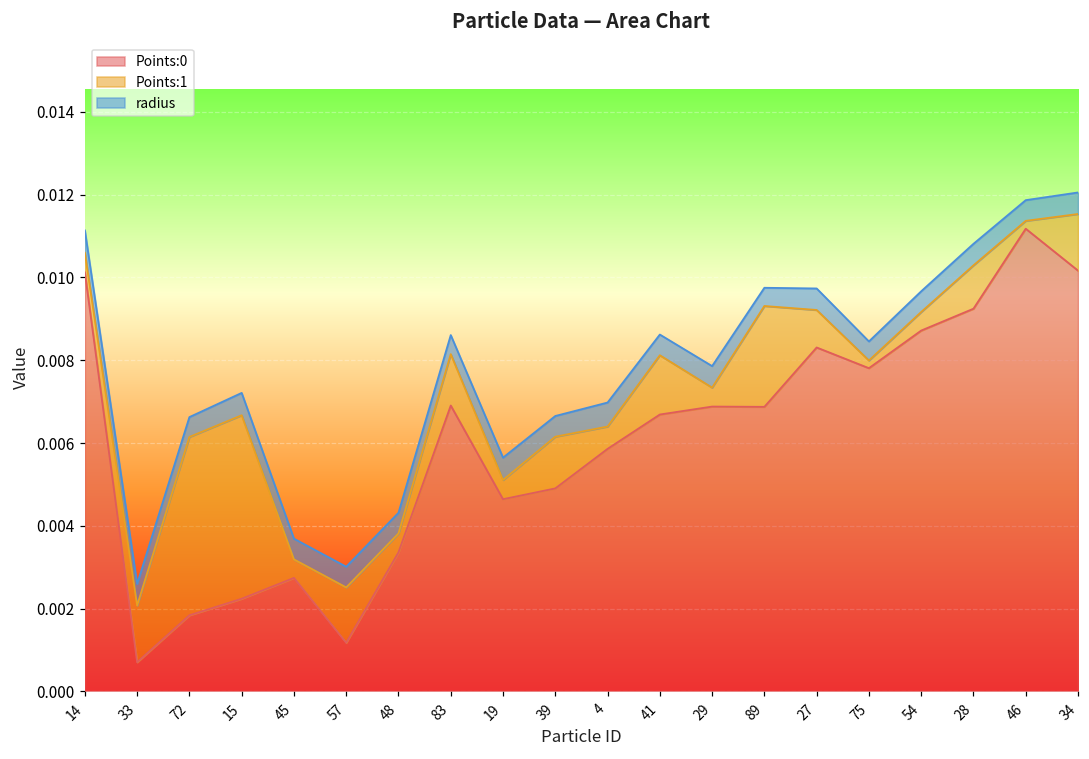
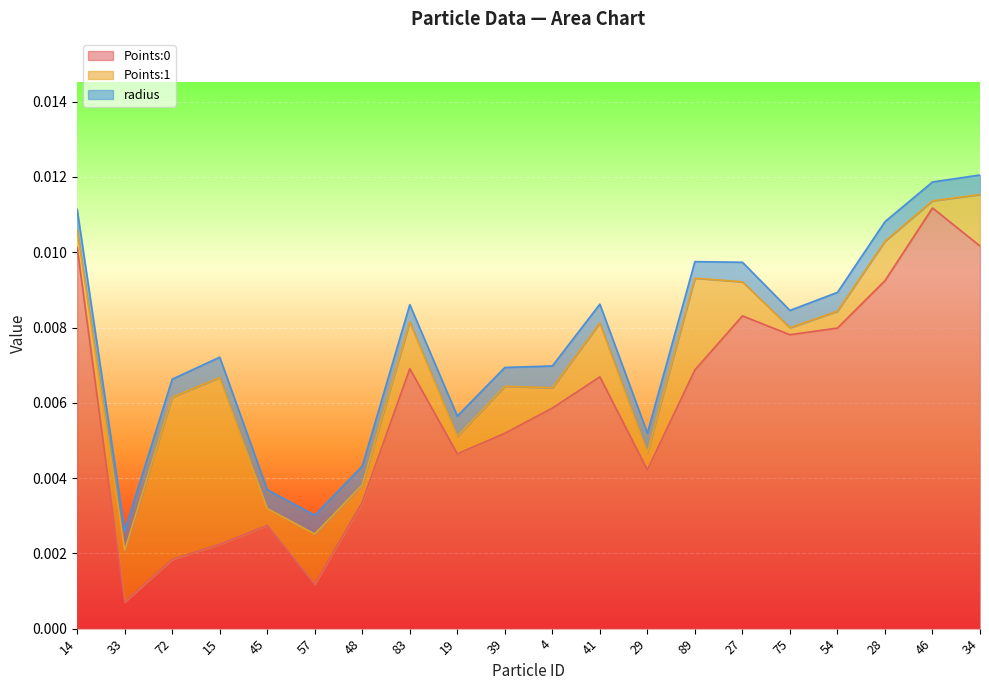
  {
    "Points:0": {
      "14": 0.0101,
      "33": 0.0007,
      "72": 0.0018,
      "15": 0.0022,
      "45": 0.0027,
      "57": 0.0012,
      "48": 0.0034,
      "83": 0.0069,
      "19": 0.0046,
-     "39": 0.0049,
+     "39": 0.0052,
      "4": 0.0059,
      "41": 0.0067,
-     "29": 0.0069,
+     "29": 0.0042,
      "89": 0.0069,
      "27": 0.0083,
      "75": 0.0078,
-     "54": 0.0087,
+     "54": 0.0080,
      "28": 0.0092,
      "46": 0.0112,
      "34": 0.0102
    },
    "Points:1": {
      "14": 0.0005,
      "33": 0.0014,
      "72": 0.0043,
      "15": 0.0044,
      "45": 0.0004,
      "57": 0.0013,
      "48": 0.0005,
      "83": 0.0012,
      "19": 0.0005,
      "39": 0.0012,
      "4": 0.0005,
      "41": 0.0014,
      "29": 0.0005,
      "89": 0.0024,
      "27": 0.0009,
      "75": 0.0002,
      "54": 0.0004,
      "28": 0.0010,
      "46": 0.0002,
      "34": 0.0014
    },
    "radius": {
      "14": 0.0005,
      "33": 0.0005,
      "72": 0.0005,
      "15": 0.0005,
      "45": 0.0005,
      "57": 0.0005,
      "48": 0.0005,
      "83": 0.0005,
      "19": 0.0005,
      "39": 0.0005,
      "4": 0.0006,
      "41": 0.0005,
      "29": 0.0005,
      "89": 0.0004,
      "27": 0.0005,
      "75": 0.0005,
      "54": 0.0005,
      "28": 0.0005,
      "46": 0.0005,
      "34": 0.0005
    }
  }
